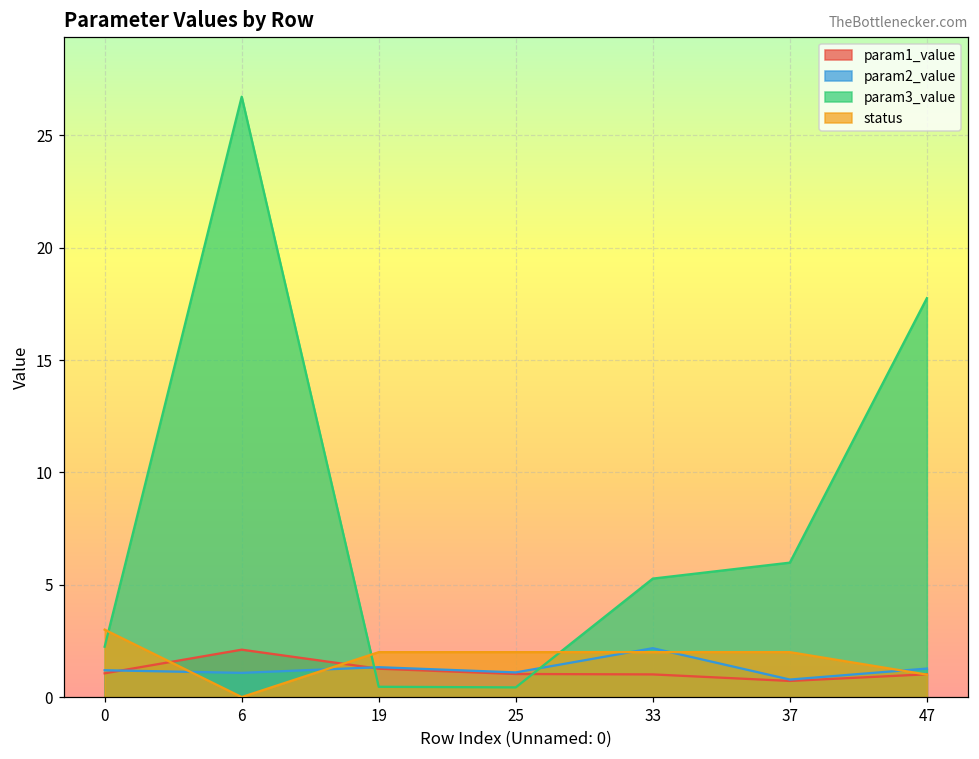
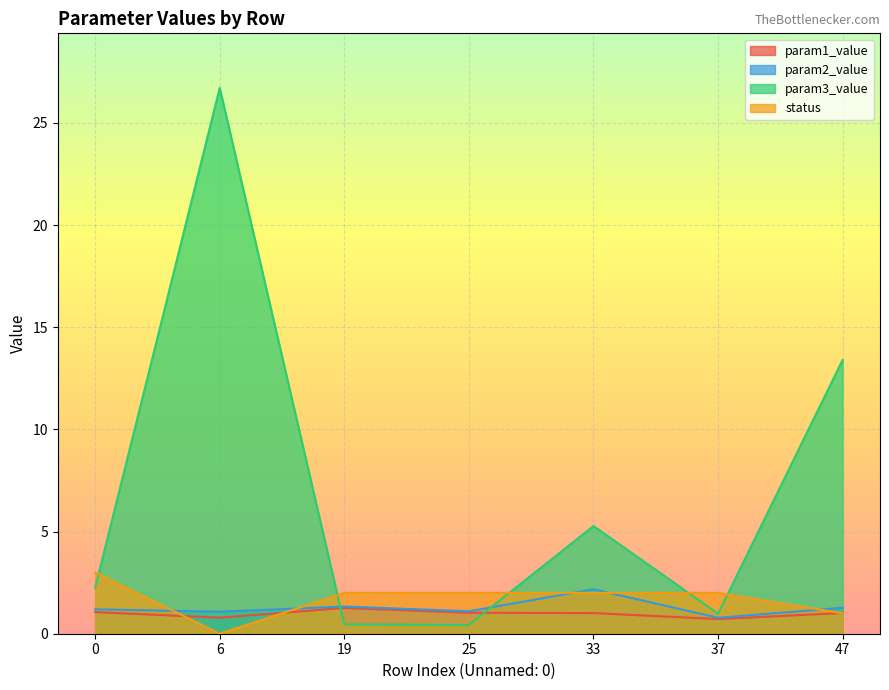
  {
    "param1_value": {
      "0": 1.1,
-     "6": 2.1,
+     "6": 0.8,
      "33": 1.0
    },
    "param2_value": {
      "0": 1.2,
      "6": 1.1,
      "33": 2.2,
      "47": 1.3
    },
    "param3_value": {
      "0": 2.2,
      "6": 26.7,
      "19": 0.5,
      "25": 0.4,
      "33": 5.3,
-     "37": 6.0,
-     "47": 17.8
+     "37": 1.0,
+     "47": 13.4
    },
    "status": {
      "0": 3.0,
      "6": 0.0,
      "19": 2.0,
      "25": 2.0,
      "33": 2.0,
      "37": 2.0
    }
  }
